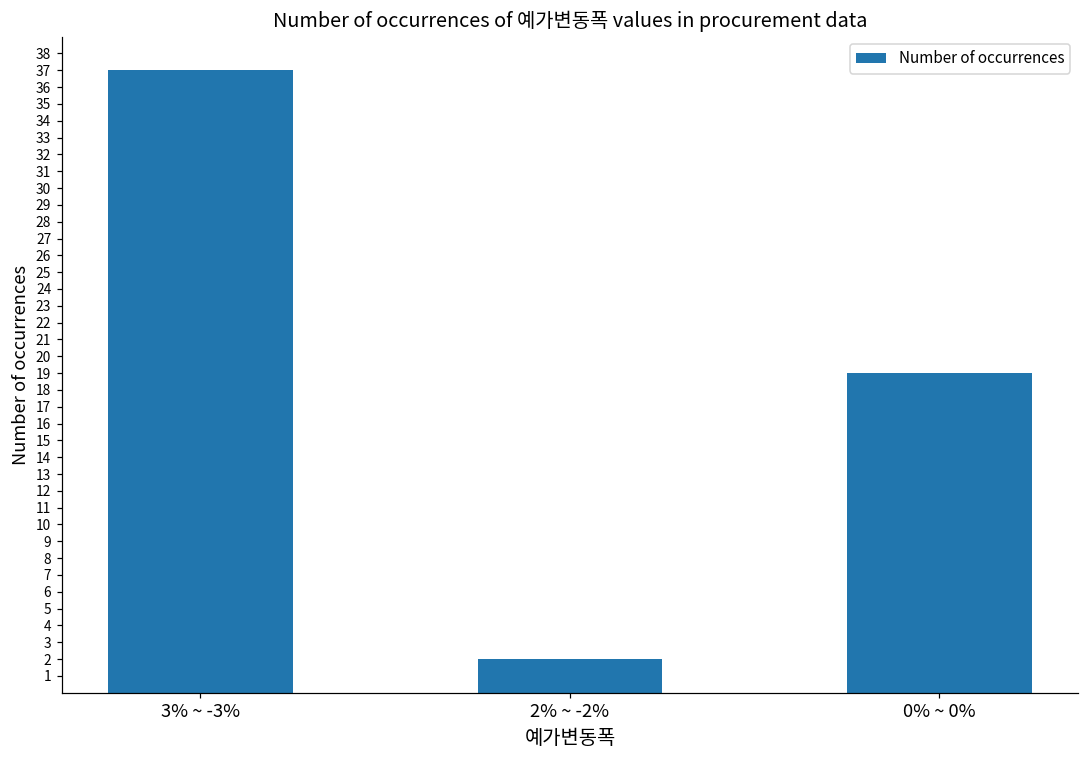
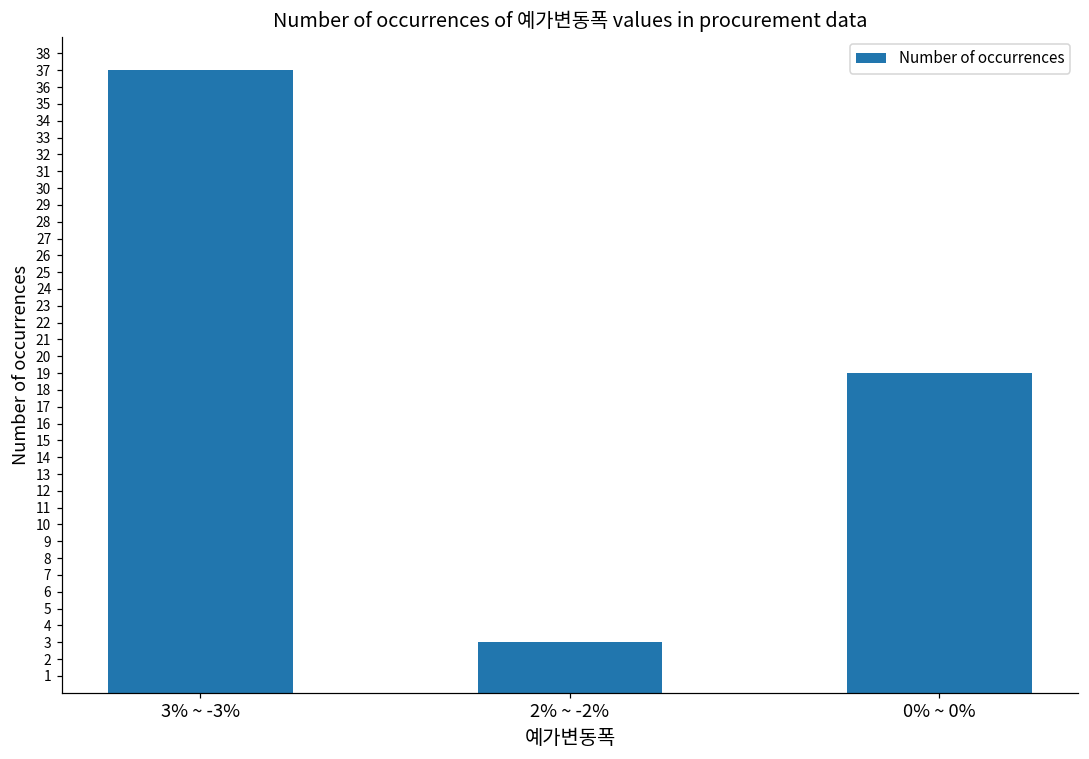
  {
    "3% ~ -3%": 37,
-   "2% ~ -2%": 2,
+   "2% ~ -2%": 3,
    "0% ~ 0%": 19
  }
